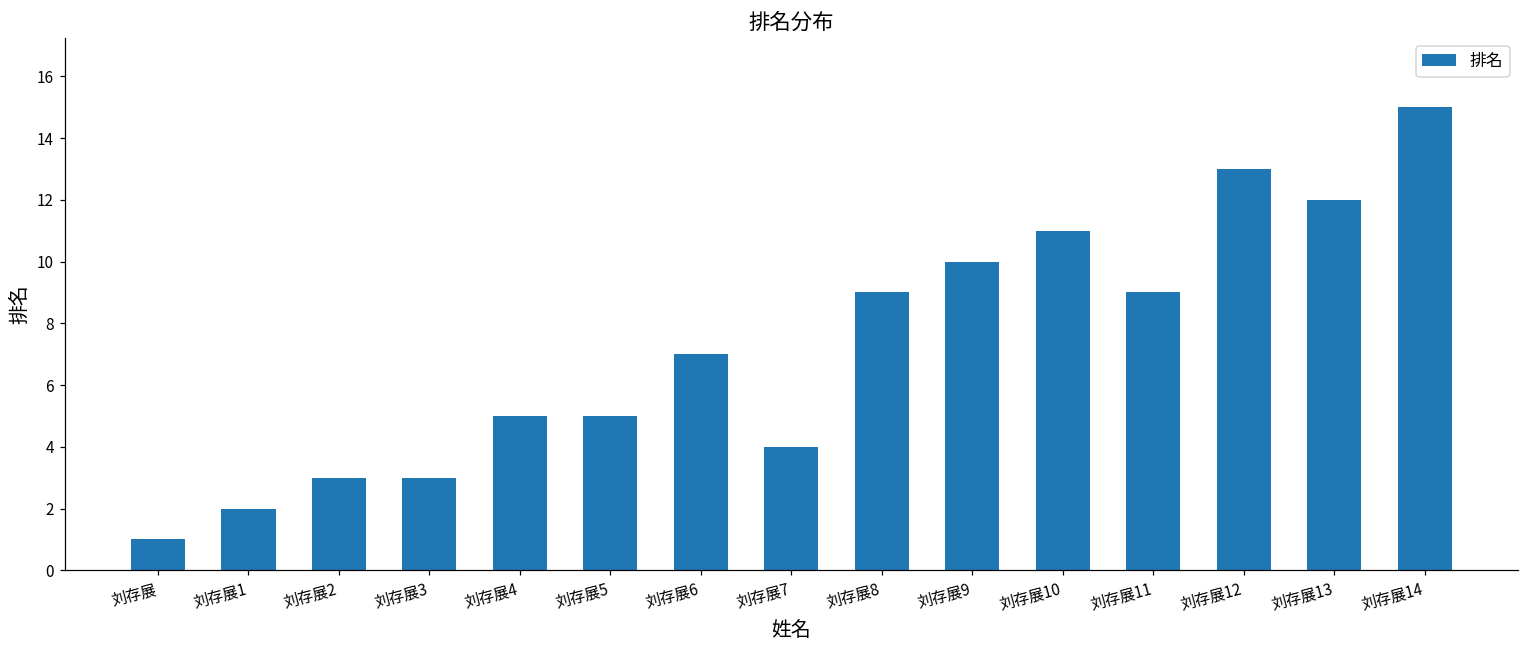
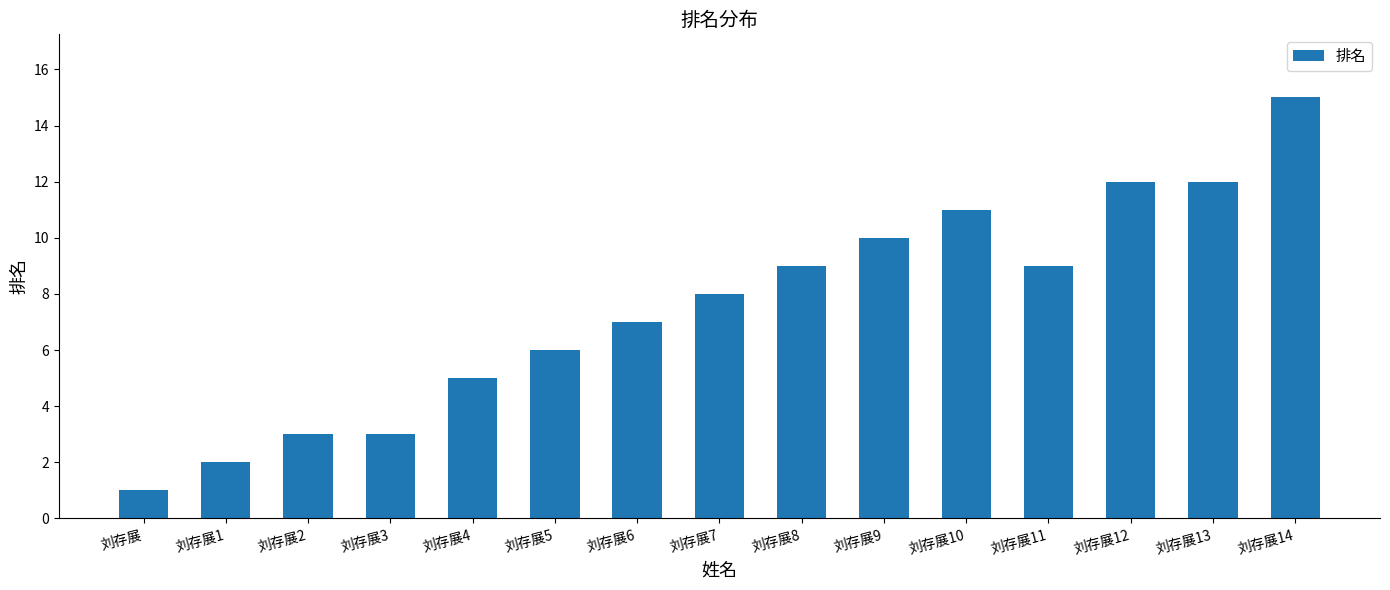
  {
    "刘存展": 1,
    "刘存展1": 2,
    "刘存展2": 3,
    "刘存展3": 3,
    "刘存展4": 5,
-   "刘存展5": 5,
+   "刘存展5": 6,
    "刘存展6": 7,
-   "刘存展7": 4,
+   "刘存展7": 8,
    "刘存展8": 9,
    "刘存展9": 10,
    "刘存展10": 11,
    "刘存展11": 9,
-   "刘存展12": 13,
+   "刘存展12": 12,
    "刘存展13": 12,
    "刘存展14": 15
  }
